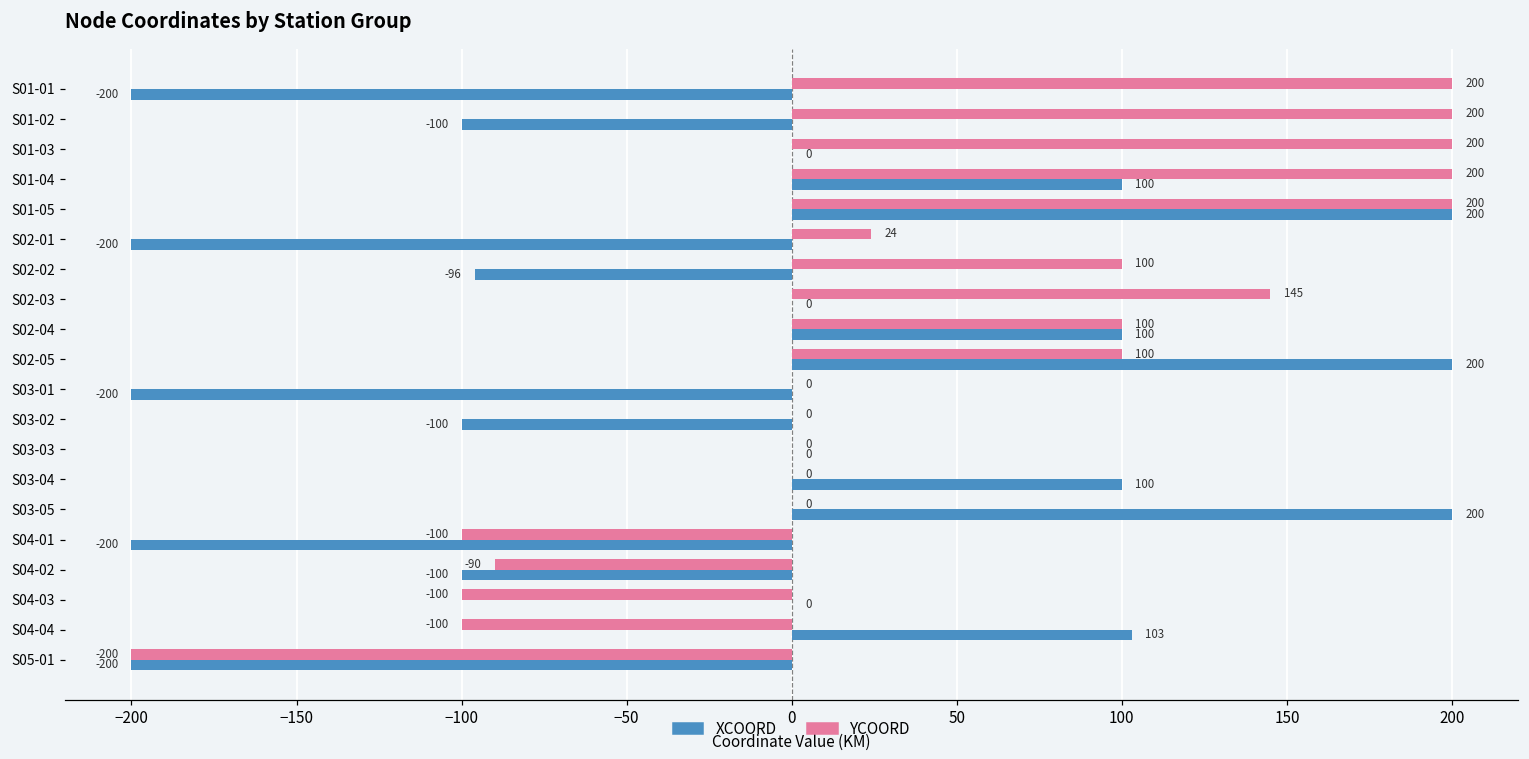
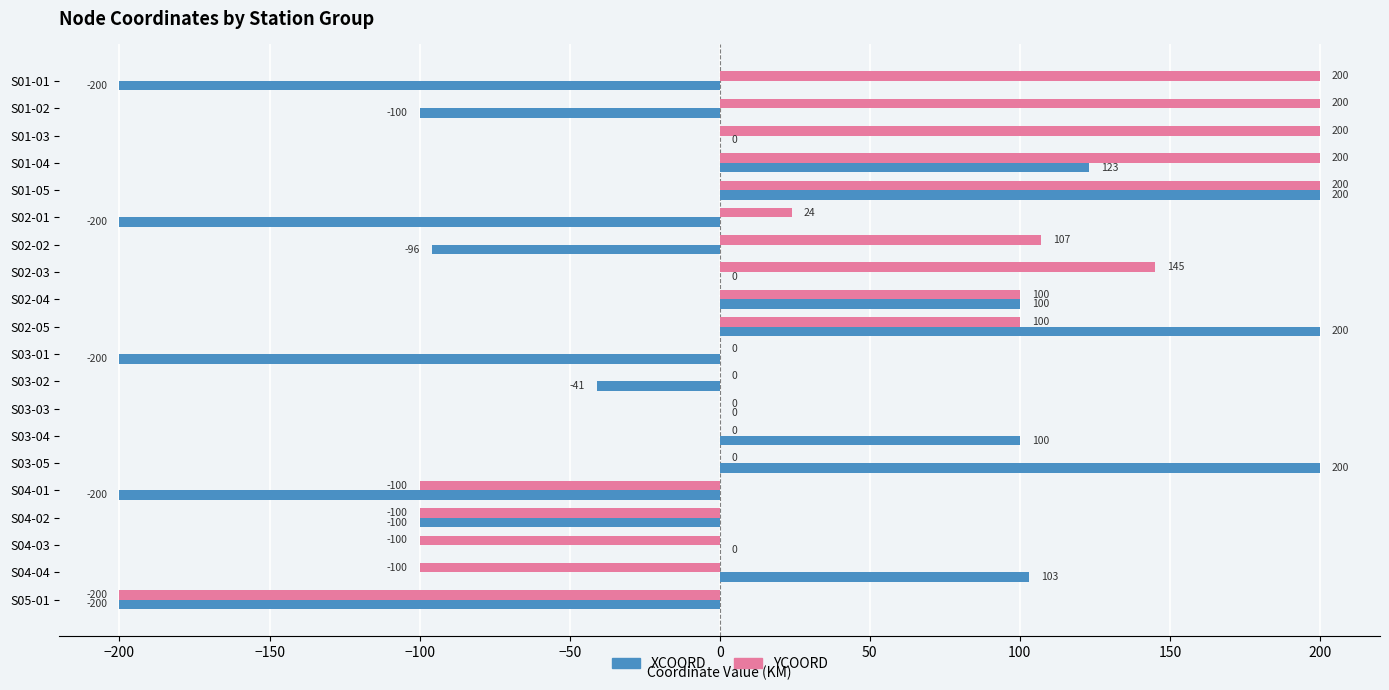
  {
    "XCOORD": {
      "S01-01": -200,
      "S01-02": -100,
      "S01-03": 0,
-     "S01-04": 100,
+     "S01-04": 123,
      "S01-05": 200,
      "S02-01": -200,
      "S02-02": -96,
      "S02-03": 0,
      "S02-04": 100,
      "S02-05": 200,
      "S03-01": -200,
-     "S03-02": -100,
+     "S03-02": -41,
      "S03-03": 0,
      "S03-04": 100,
      "S03-05": 200,
      "S04-01": -200,
      "S04-02": -100,
      "S04-03": 0,
      "S04-04": 103,
      "S05-01": -200
    },
    "YCOORD": {
      "S01-01": 200,
      "S01-02": 200,
      "S01-03": 200,
      "S01-04": 200,
      "S01-05": 200,
      "S02-01": 24,
-     "S02-02": 100,
+     "S02-02": 107,
      "S02-03": 145,
      "S02-04": 100,
      "S02-05": 100,
      "S03-01": 0,
      "S03-02": 0,
      "S03-03": 0,
      "S03-04": 0,
      "S03-05": 0,
      "S04-01": -100,
-     "S04-02": -90,
+     "S04-02": -100,
      "S04-03": -100,
      "S04-04": -100,
      "S05-01": -200
    }
  }
